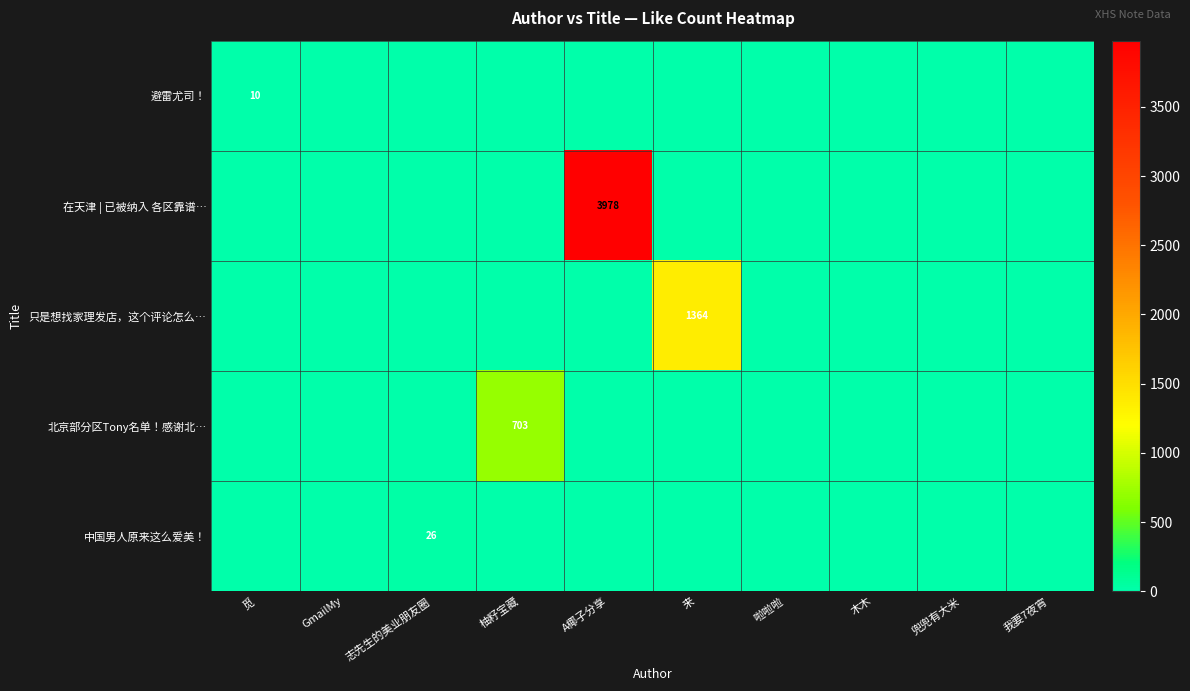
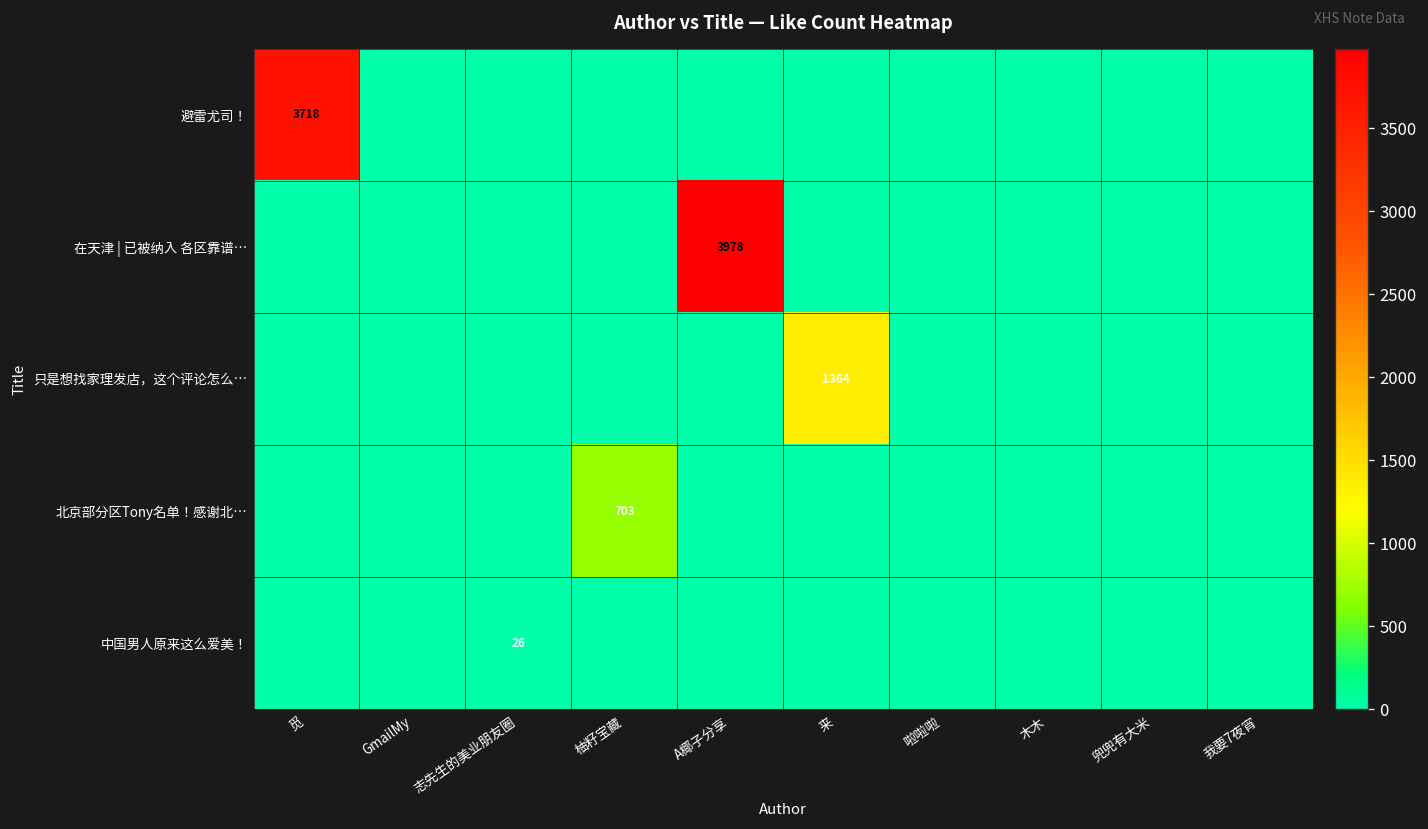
  {
    "避雷尤司！": {
-     "觅": 10
+     "觅": 3718
    },
    "在天津 | 已被纳入 各区靠谱…": {
      "A椰子分享": 3978
    },
    "只是想找家理发店，这个评论怎么…": {
      "来": 1364
    },
    "北京部分区Tony名单！感谢北…": {
      "柚籽宝藏": 703
    },
    "中国男人原来这么爱美！": {
      "志先生的美业朋友圈": 26
    }
  }
